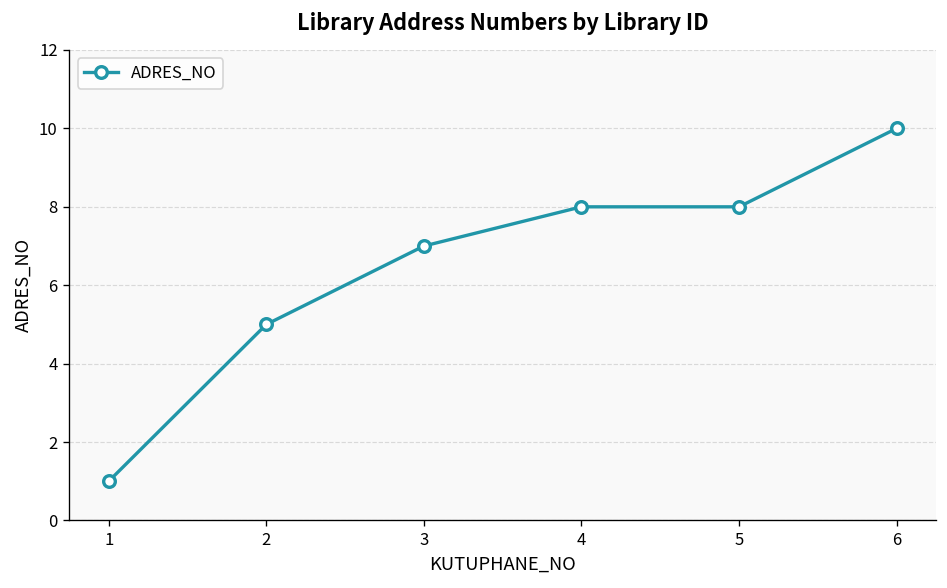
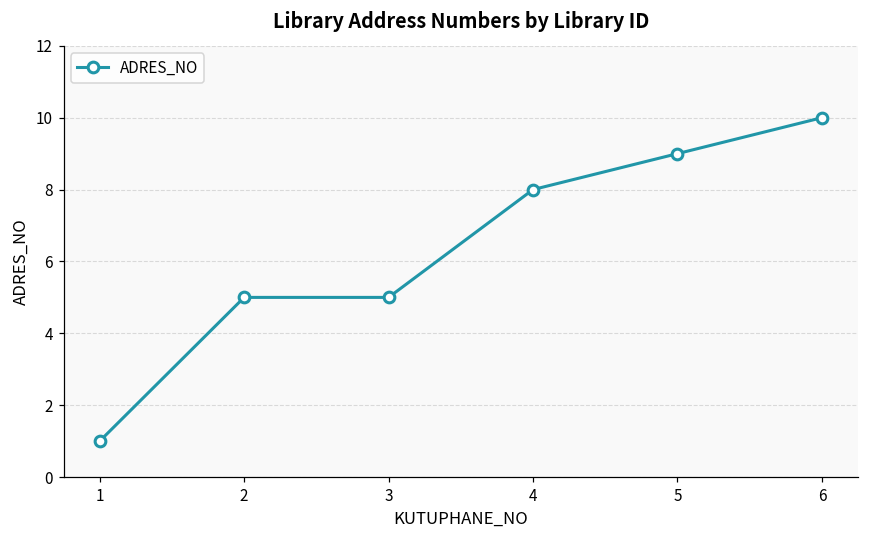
  {
    "1": 1,
    "2": 5,
-   "3": 7,
+   "3": 5,
    "4": 8,
-   "5": 8,
+   "5": 9,
    "6": 10
  }
